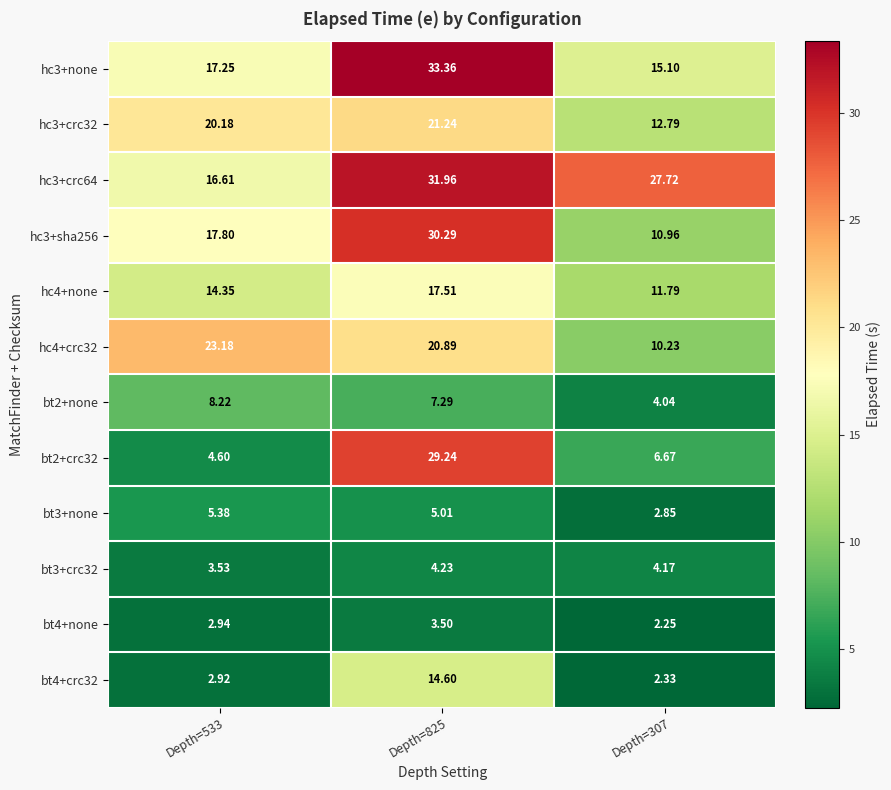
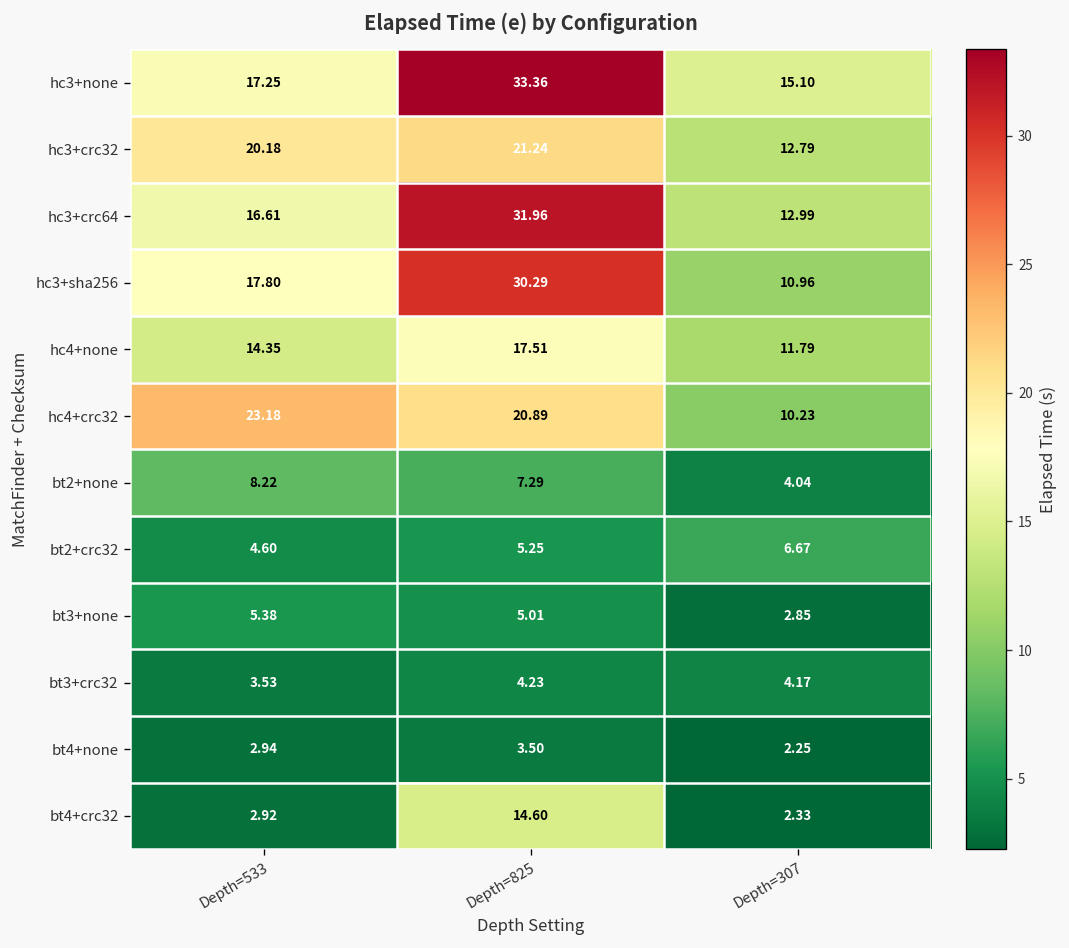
  {
    "hc3+none": {
      "Depth=533": 17.25,
      "Depth=825": 33.36,
      "Depth=307": 15.10
    },
    "hc3+crc32": {
      "Depth=533": 20.18,
      "Depth=825": 21.24,
      "Depth=307": 12.79
    },
    "hc3+crc64": {
      "Depth=533": 16.61,
      "Depth=825": 31.96,
-     "Depth=307": 27.72
+     "Depth=307": 12.99
    },
    "hc3+sha256": {
      "Depth=533": 17.80,
      "Depth=825": 30.29,
      "Depth=307": 10.96
    },
    "hc4+none": {
      "Depth=533": 14.35,
      "Depth=825": 17.51,
      "Depth=307": 11.79
    },
    "hc4+crc32": {
      "Depth=533": 23.18,
      "Depth=825": 20.89,
      "Depth=307": 10.23
    },
    "bt2+none": {
      "Depth=533": 8.22,
      "Depth=825": 7.29,
      "Depth=307": 4.04
    },
    "bt2+crc32": {
      "Depth=533": 4.60,
-     "Depth=825": 29.24,
+     "Depth=825": 5.25,
      "Depth=307": 6.67
    },
    "bt3+none": {
      "Depth=533": 5.38,
      "Depth=825": 5.01,
      "Depth=307": 2.85
    },
    "bt3+crc32": {
      "Depth=533": 3.53,
      "Depth=825": 4.23,
      "Depth=307": 4.17
    },
    "bt4+none": {
      "Depth=533": 2.94,
      "Depth=825": 3.50,
      "Depth=307": 2.25
    },
    "bt4+crc32": {
      "Depth=533": 2.92,
      "Depth=825": 14.60,
      "Depth=307": 2.33
    }
  }
